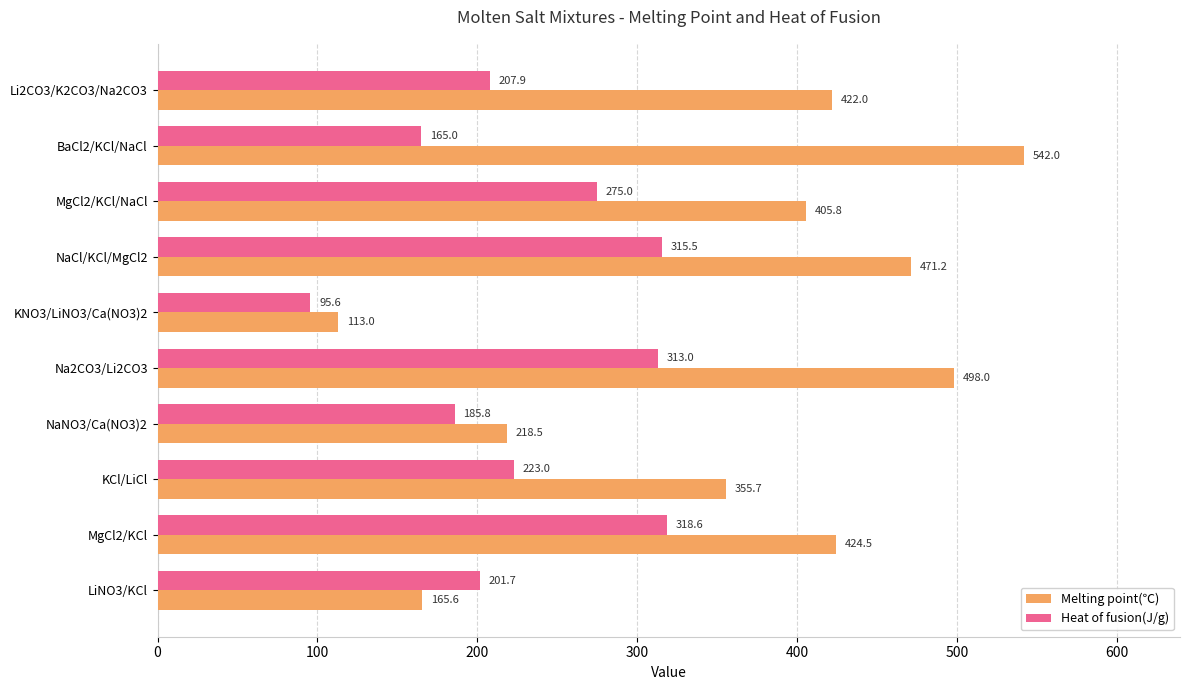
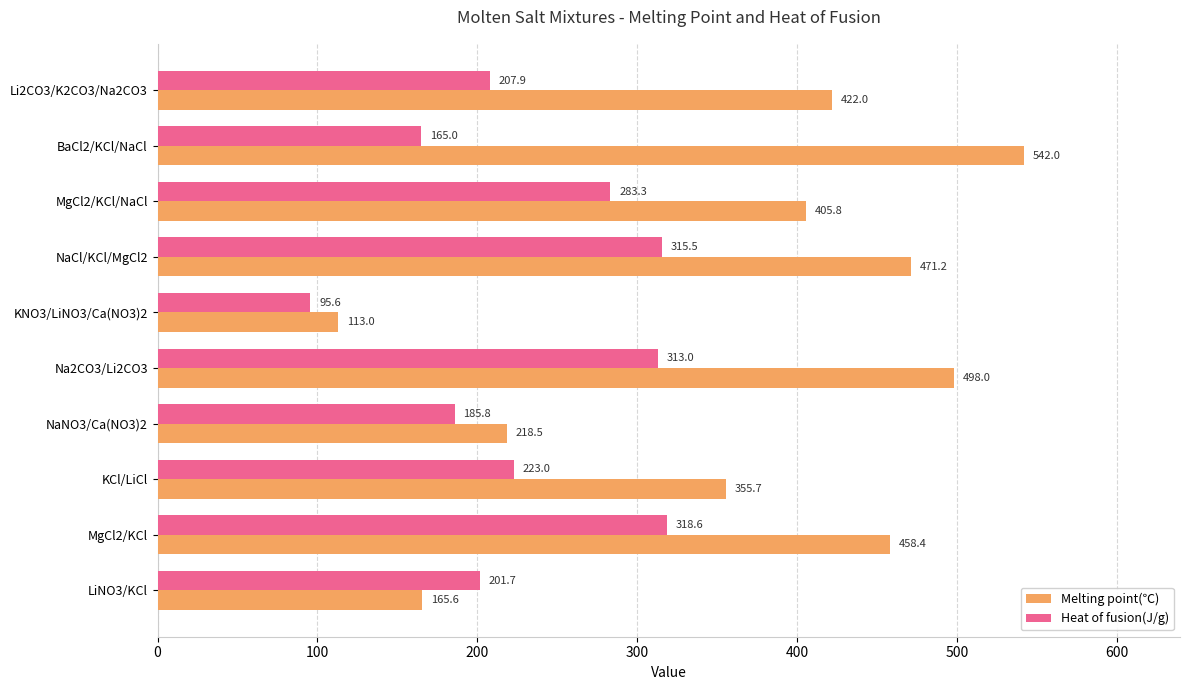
  {
    "Melting point(℃)": {
      "Li2CO3/K2CO3/Na2CO3": 422.0,
      "BaCl2/KCl/NaCl": 542.0,
      "MgCl2/KCl/NaCl": 405.8,
      "NaCl/KCl/MgCl2": 471.2,
      "KNO3/LiNO3/Ca(NO3)2": 113.0,
      "Na2CO3/Li2CO3": 498.0,
      "NaNO3/Ca(NO3)2": 218.5,
      "KCl/LiCl": 355.7,
-     "MgCl2/KCl": 424.5,
+     "MgCl2/KCl": 458.4,
      "LiNO3/KCl": 165.6
    },
    "Heat of fusion(J/g)": {
      "Li2CO3/K2CO3/Na2CO3": 207.9,
      "BaCl2/KCl/NaCl": 165.0,
-     "MgCl2/KCl/NaCl": 275.0,
+     "MgCl2/KCl/NaCl": 283.3,
      "NaCl/KCl/MgCl2": 315.5,
      "KNO3/LiNO3/Ca(NO3)2": 95.6,
      "Na2CO3/Li2CO3": 313.0,
      "NaNO3/Ca(NO3)2": 185.8,
      "KCl/LiCl": 223.0,
      "MgCl2/KCl": 318.6,
      "LiNO3/KCl": 201.7
    }
  }
